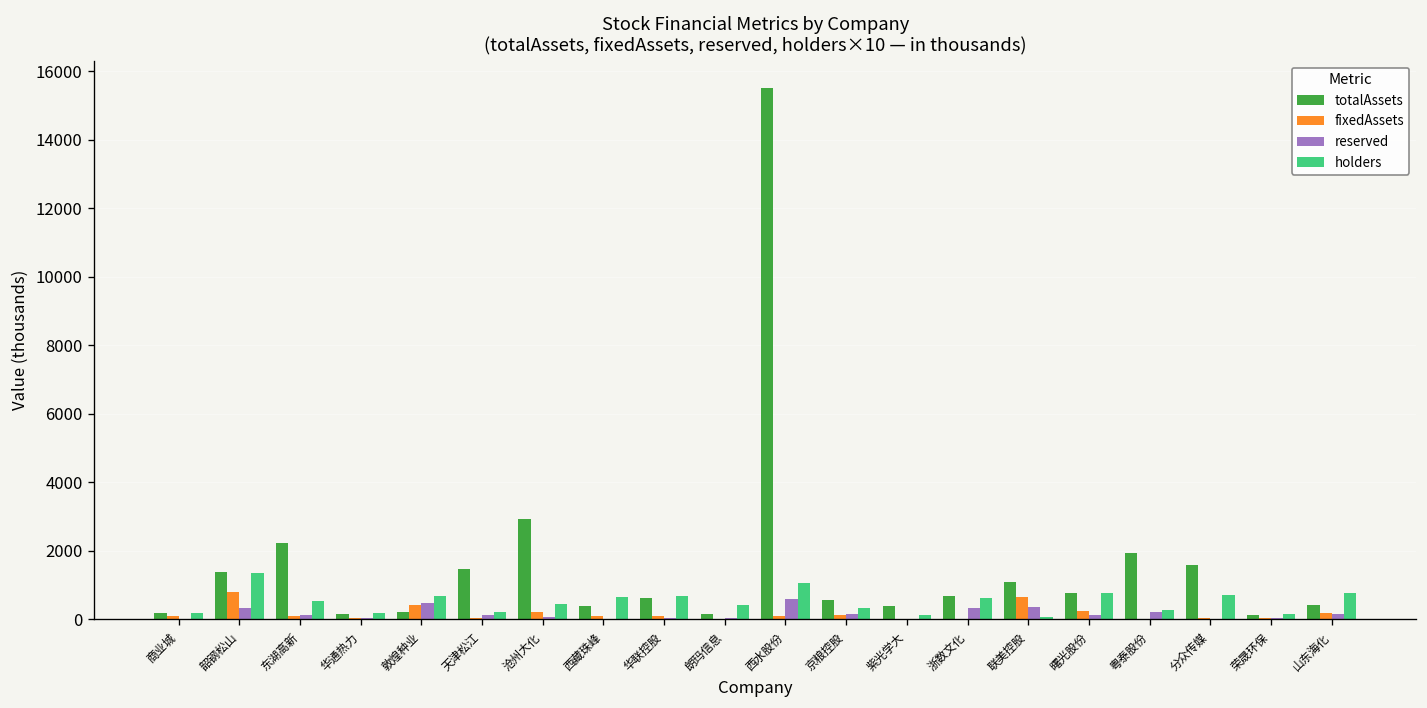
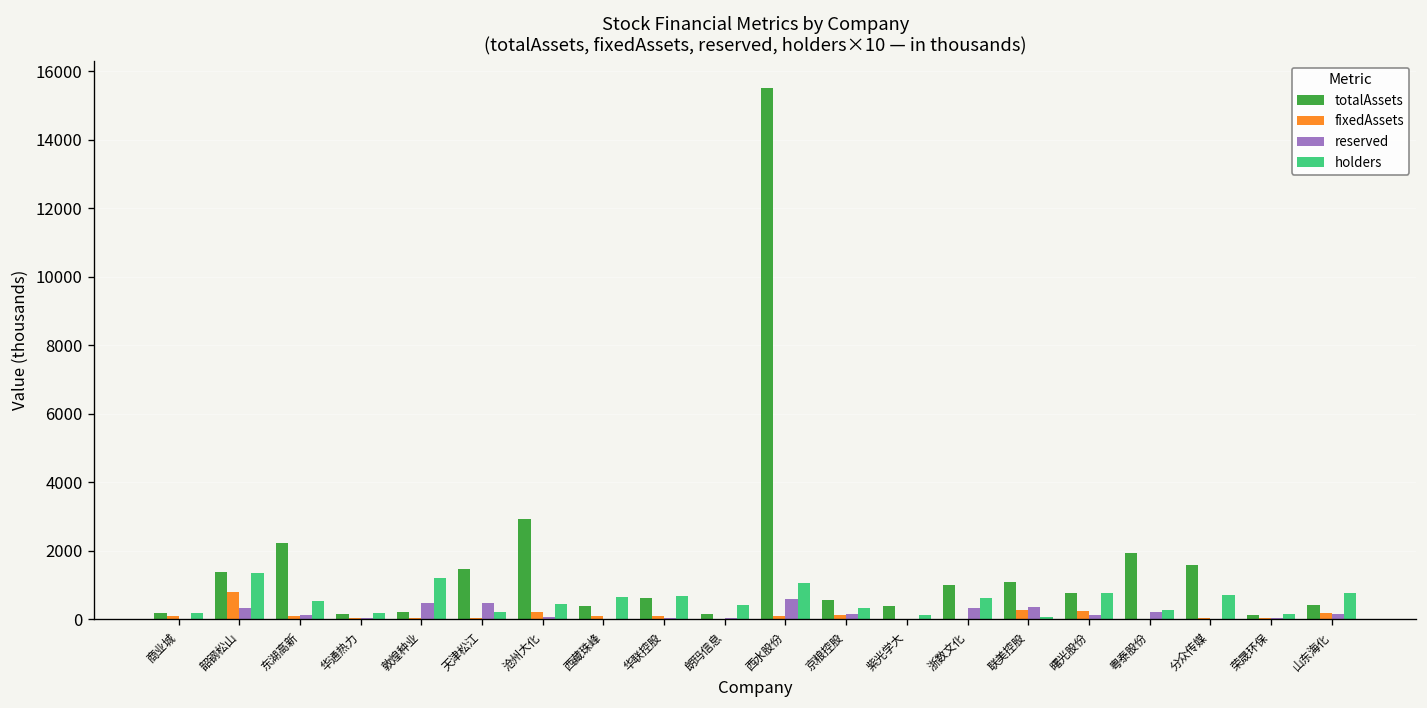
  {
    "totalAssets": {
      "商业城": 200,
      "韶钢松山": 1400,
      "东湖高新": 2200,
      "华通热力": 100,
      "敦煌种业": 200,
      "天津松江": 1500,
      "沧州大化": 2900,
      "西藏珠峰": 400,
      "华联控股": 600,
      "朗玛信息": 200,
      "西水股份": 15500,
      "京粮控股": 600,
      "紫光学大": 400,
-     "浙数文化": 700,
+     "浙数文化": 1000,
      "联美控股": 1100,
      "曙光股份": 800,
      "粤泰股份": 1900,
      "分众传媒": 1600,
      "荣晟环保": 100,
      "山东海化": 400
    },
    "fixedAssets": {
      "商业城": 100,
      "韶钢松山": 800,
      "东湖高新": 100,
-     "敦煌种业": 400,
+     "敦煌种业": 100,
      "沧州大化": 200,
      "西藏珠峰": 100,
      "华联控股": 100,
      "西水股份": 100,
      "京粮控股": 100,
-     "联美控股": 600,
+     "联美控股": 300,
      "曙光股份": 300,
      "山东海化": 200
    },
    "reserved": {
      "韶钢松山": 300,
      "东湖高新": 100,
      "敦煌种业": 500,
-     "天津松江": 100,
+     "天津松江": 500,
      "西水股份": 600,
      "京粮控股": 200,
      "浙数文化": 300,
      "联美控股": 400,
      "曙光股份": 100,
      "粤泰股份": 200,
      "山东海化": 200
    },
    "holders": {
      "商业城": 200,
      "韶钢松山": 1400,
      "东湖高新": 500,
      "华通热力": 200,
-     "敦煌种业": 700,
+     "敦煌种业": 1200,
      "天津松江": 200,
      "沧州大化": 400,
      "西藏珠峰": 700,
      "华联控股": 700,
      "朗玛信息": 400,
      "西水股份": 1100,
      "京粮控股": 300,
      "紫光学大": 100,
      "浙数文化": 600,
      "曙光股份": 800,
      "粤泰股份": 300,
      "分众传媒": 700,
      "荣晟环保": 200,
      "山东海化": 800
    }
  }
